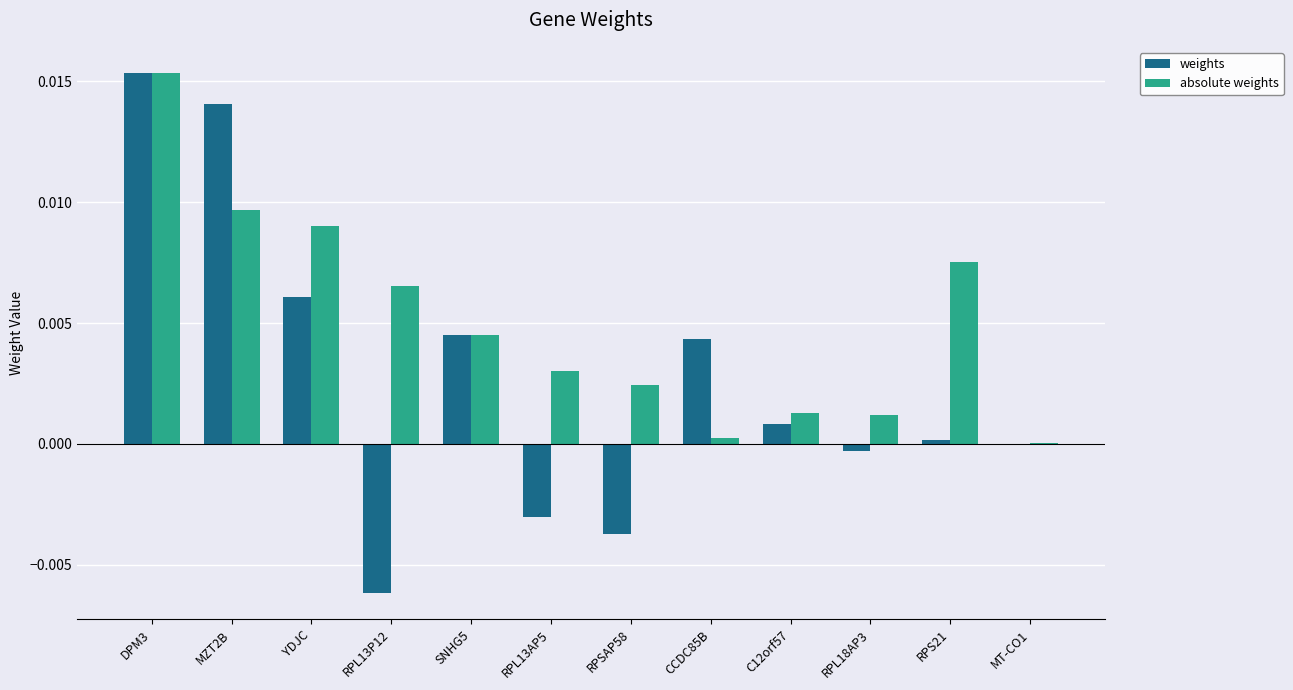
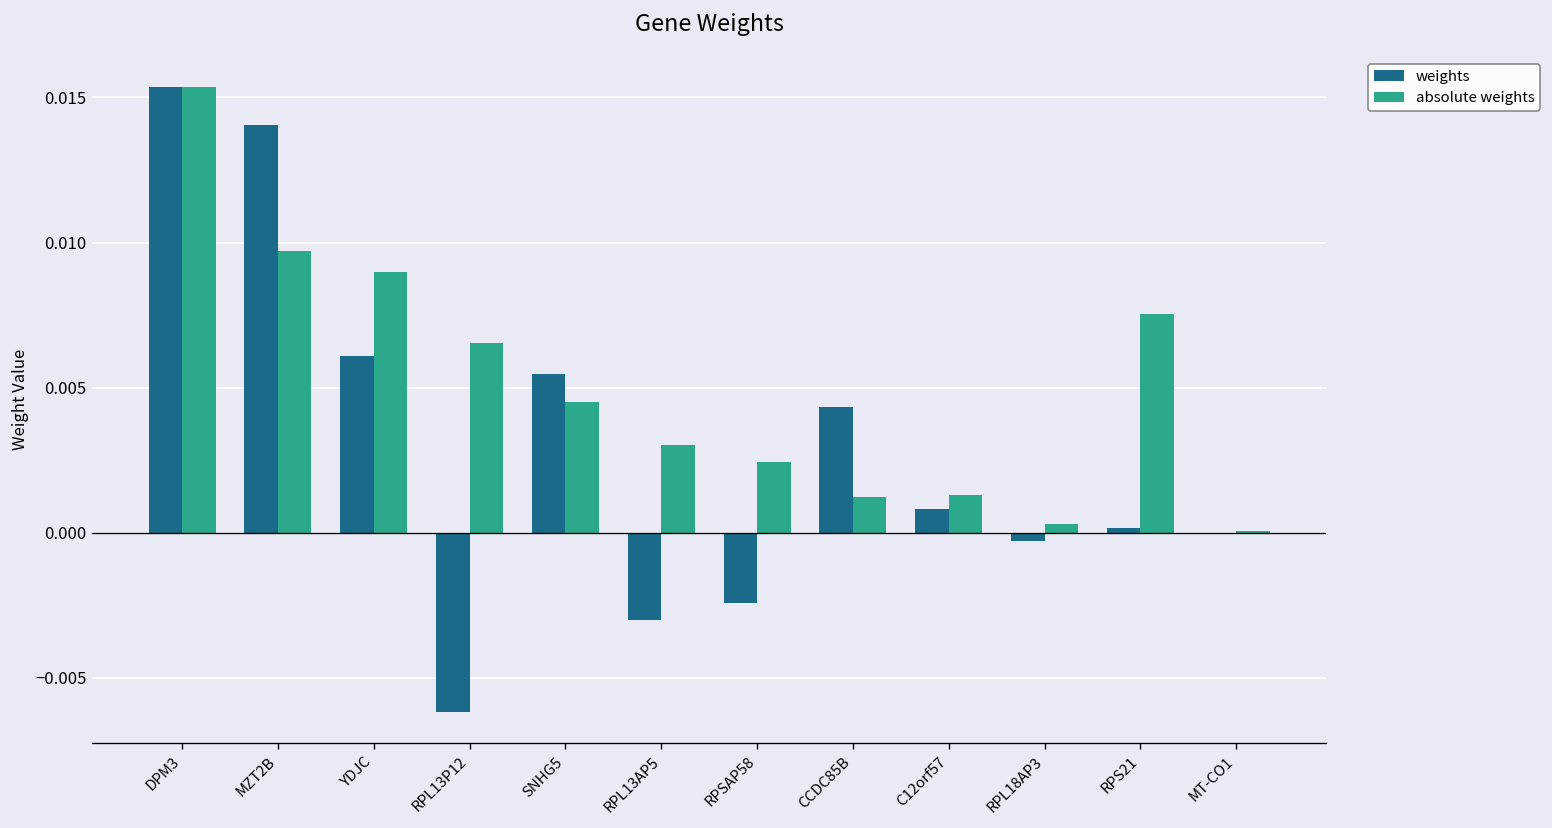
  {
    "weights": {
      "DPM3": 0.0153,
      "MZT2B": 0.0140,
      "YDJC": 0.0061,
      "RPL13P12": -0.0062,
-     "SNHG5": 0.0045,
+     "SNHG5": 0.0055,
      "RPL13AP5": -0.0030,
-     "RPSAP58": -0.0037,
+     "RPSAP58": -0.0024,
      "CCDC85B": 0.0043,
      "C12orf57": 0.0008,
      "RPL18AP3": -0.0003,
      "RPS21": 0.0002
    },
    "absolute weights": {
      "DPM3": 0.0153,
      "MZT2B": 0.0097,
      "YDJC": 0.0090,
      "RPL13P12": 0.0065,
      "SNHG5": 0.0045,
      "RPL13AP5": 0.0030,
      "RPSAP58": 0.0024,
-     "CCDC85B": 0.0003,
+     "CCDC85B": 0.0012,
      "C12orf57": 0.0013,
-     "RPL18AP3": 0.0012,
+     "RPL18AP3": 0.0003,
      "RPS21": 0.0075
    }
  }
